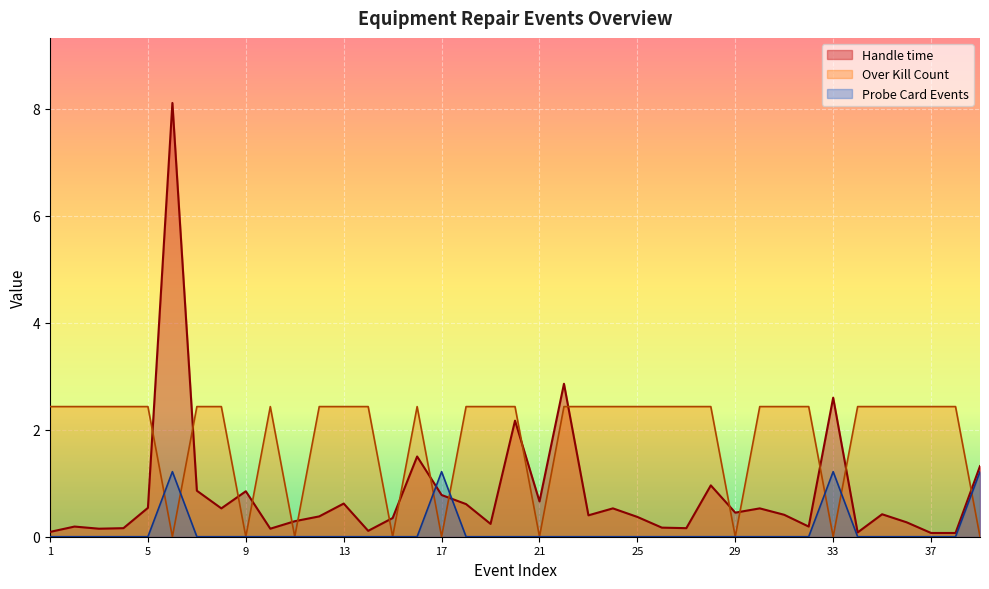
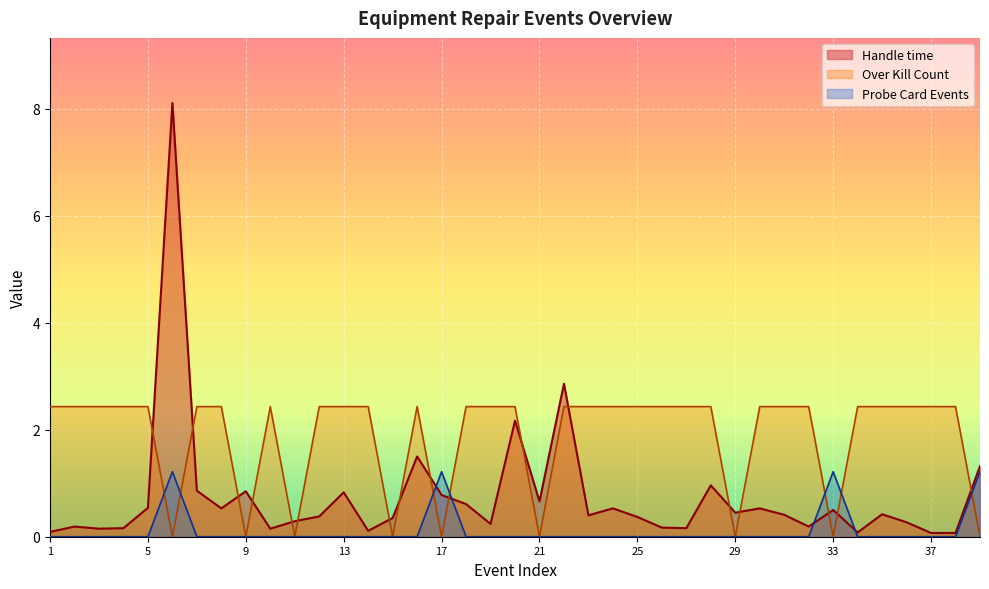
  {
    "Handle time": {
      "1": 0.1,
      "5": 0.5,
      "9": 0.9,
-     "13": 0.6,
+     "13": 0.8,
      "17": 0.8,
      "21": 0.7,
      "25": 0.4,
      "29": 0.5,
-     "33": 2.6,
+     "33": 0.5,
      "37": 0.1
    },
    "Over Kill Count": {
      "1": 2.4,
      "5": 2.4,
      "13": 2.4,
      "17": 0.0,
      "25": 2.4,
      "33": 0.0,
      "37": 2.4
    },
    "Probe Card Events": {
      "1": 0.0,
      "5": 0.0,
      "13": 0.0,
      "17": 1.2,
      "25": 0.0,
      "33": 1.2,
      "37": 0.0
    }
  }
